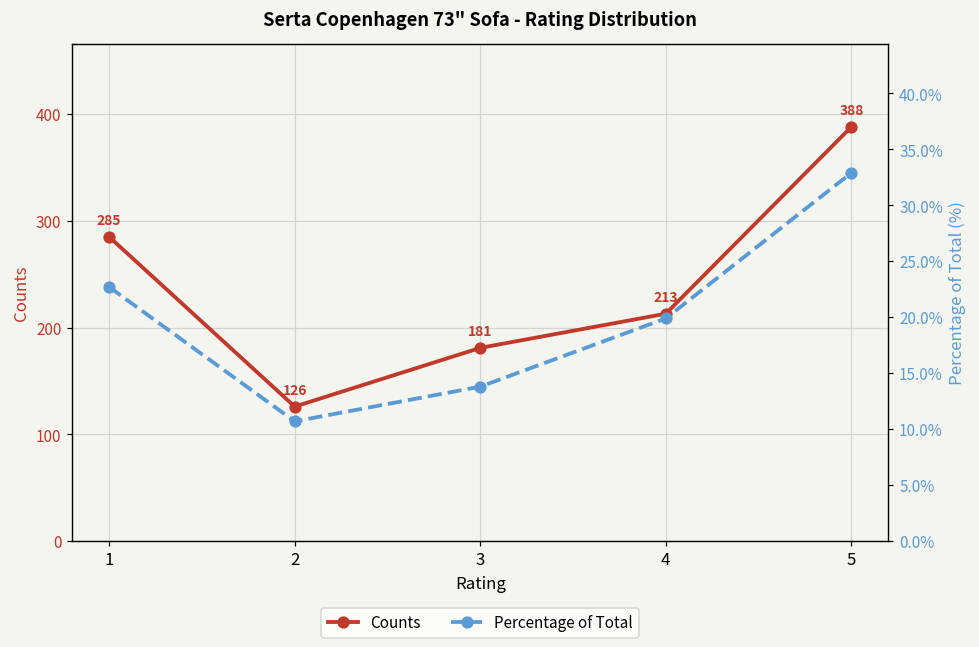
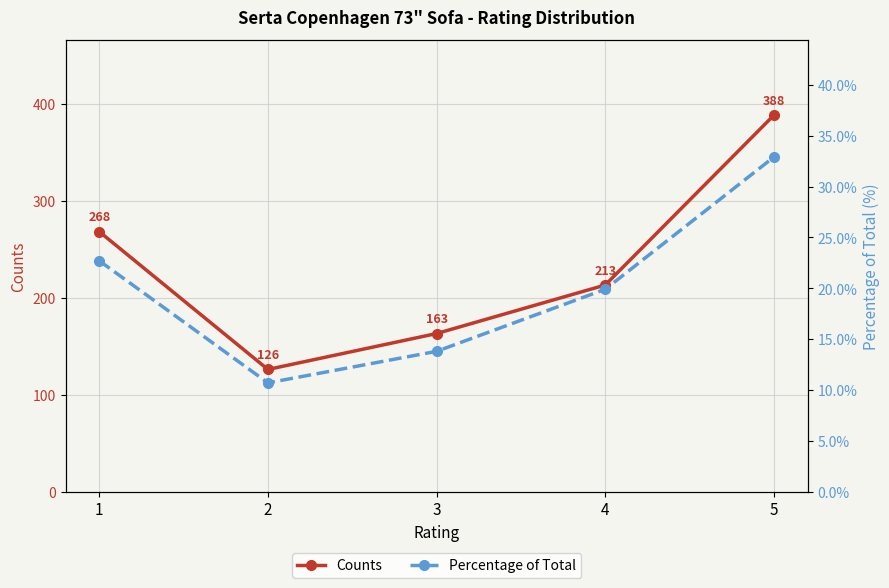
  {
    "Counts": {
-     "1": 285,
+     "1": 268,
      "2": 126,
-     "3": 181,
+     "3": 163,
      "4": 213,
      "5": 388
    }
  }
